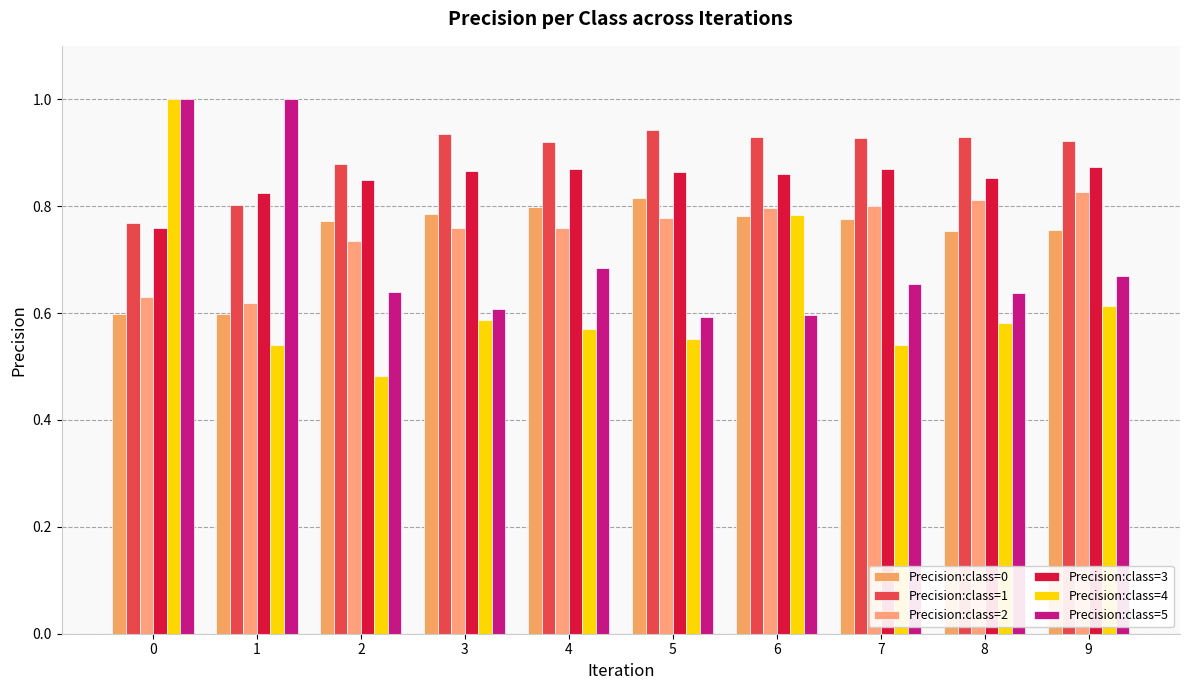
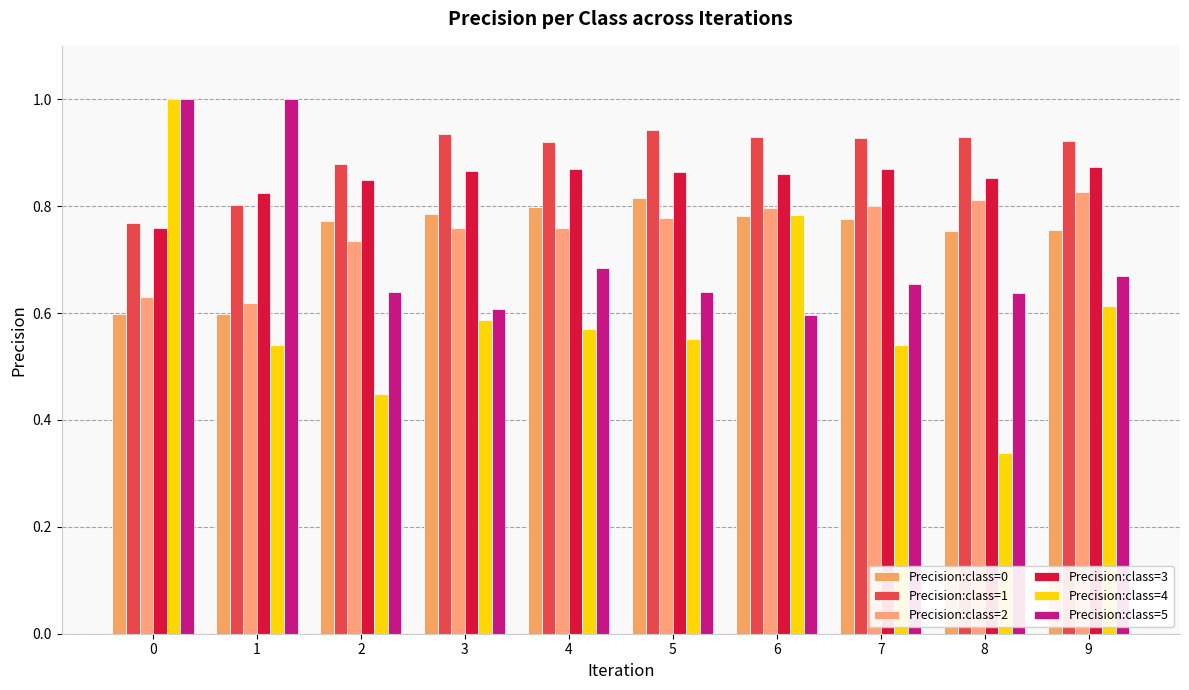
  {
    "Precision:class=4": {
      "0": 1.00,
      "1": 0.54,
-     "2": 0.48,
+     "2": 0.45,
      "3": 0.59,
      "4": 0.57,
      "5": 0.55,
      "6": 0.78,
      "7": 0.54,
-     "8": 0.58,
+     "8": 0.34,
      "9": 0.61
    },
    "Precision:class=5": {
      "0": 1.00,
      "1": 1.00,
      "2": 0.64,
      "3": 0.61,
      "4": 0.68,
-     "5": 0.59,
+     "5": 0.64,
      "6": 0.60,
      "7": 0.66,
      "8": 0.64,
      "9": 0.67
    }
  }
